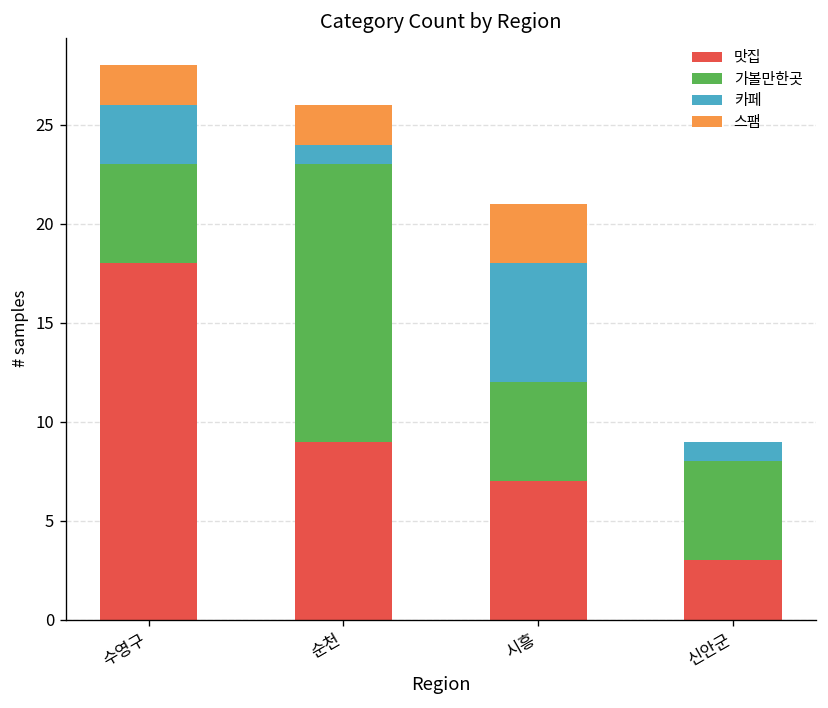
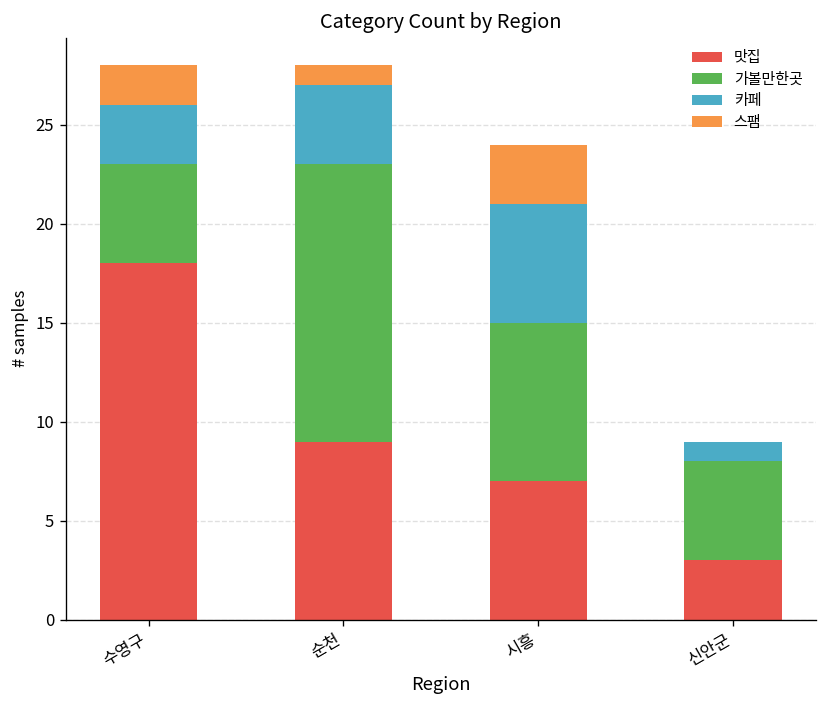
  {
    "맛집": {
      "수영구": 18,
      "순천": 9,
      "시흥": 7,
      "신안군": 3
    },
    "가볼만한곳": {
      "수영구": 5,
      "순천": 14,
-     "시흥": 5,
+     "시흥": 8,
      "신안군": 5
    },
    "카페": {
      "수영구": 3,
-     "순천": 1,
+     "순천": 4,
      "시흥": 6,
      "신안군": 1
    },
    "스팸": {
      "수영구": 2,
-     "순천": 2,
+     "순천": 1,
      "시흥": 3,
      "신안군": 0
    }
  }
